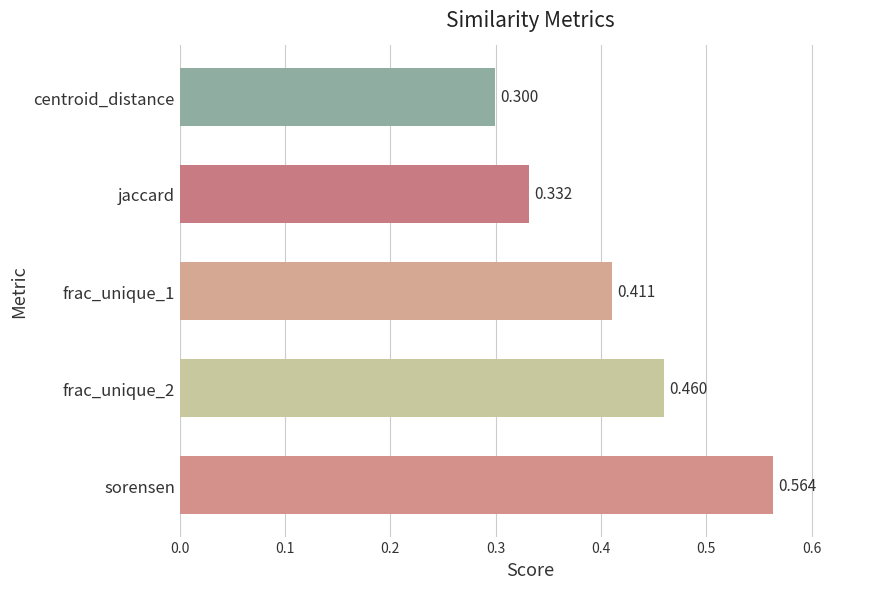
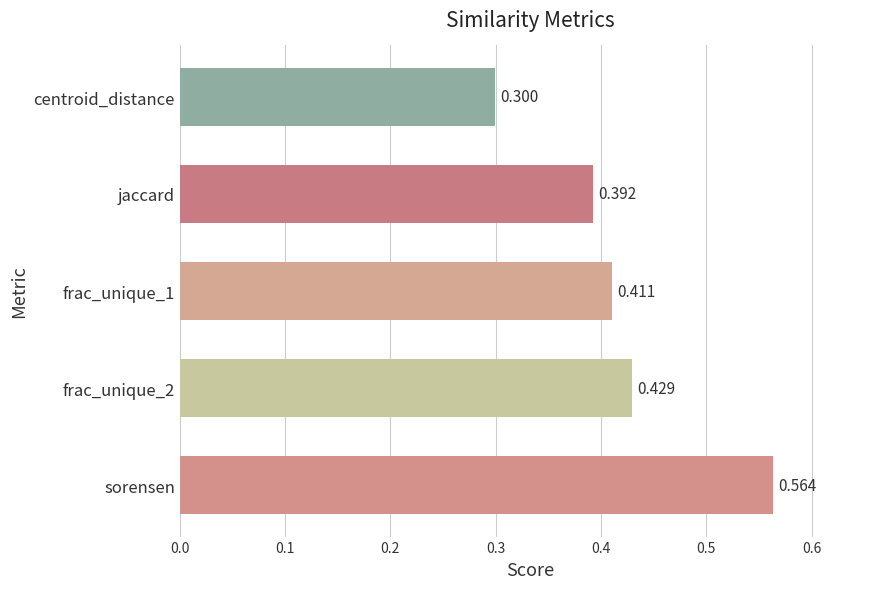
  {
    "centroid_distance": 0.300,
-   "jaccard": 0.332,
+   "jaccard": 0.392,
    "frac_unique_1": 0.411,
-   "frac_unique_2": 0.460,
+   "frac_unique_2": 0.429,
    "sorensen": 0.564
  }
